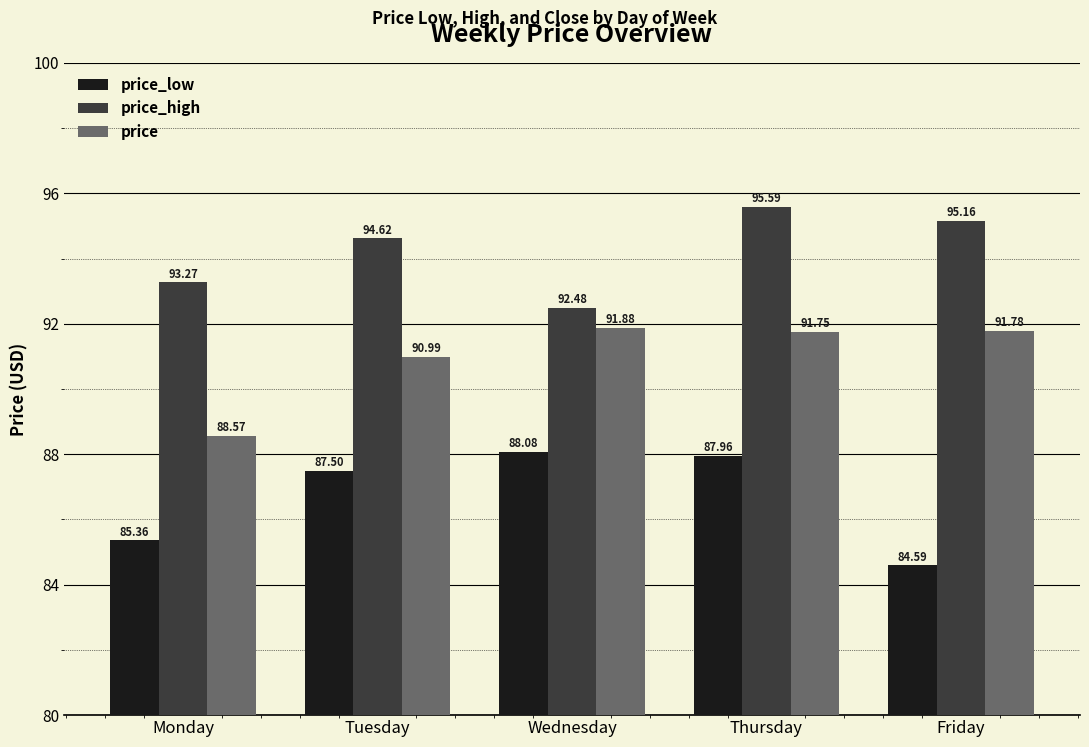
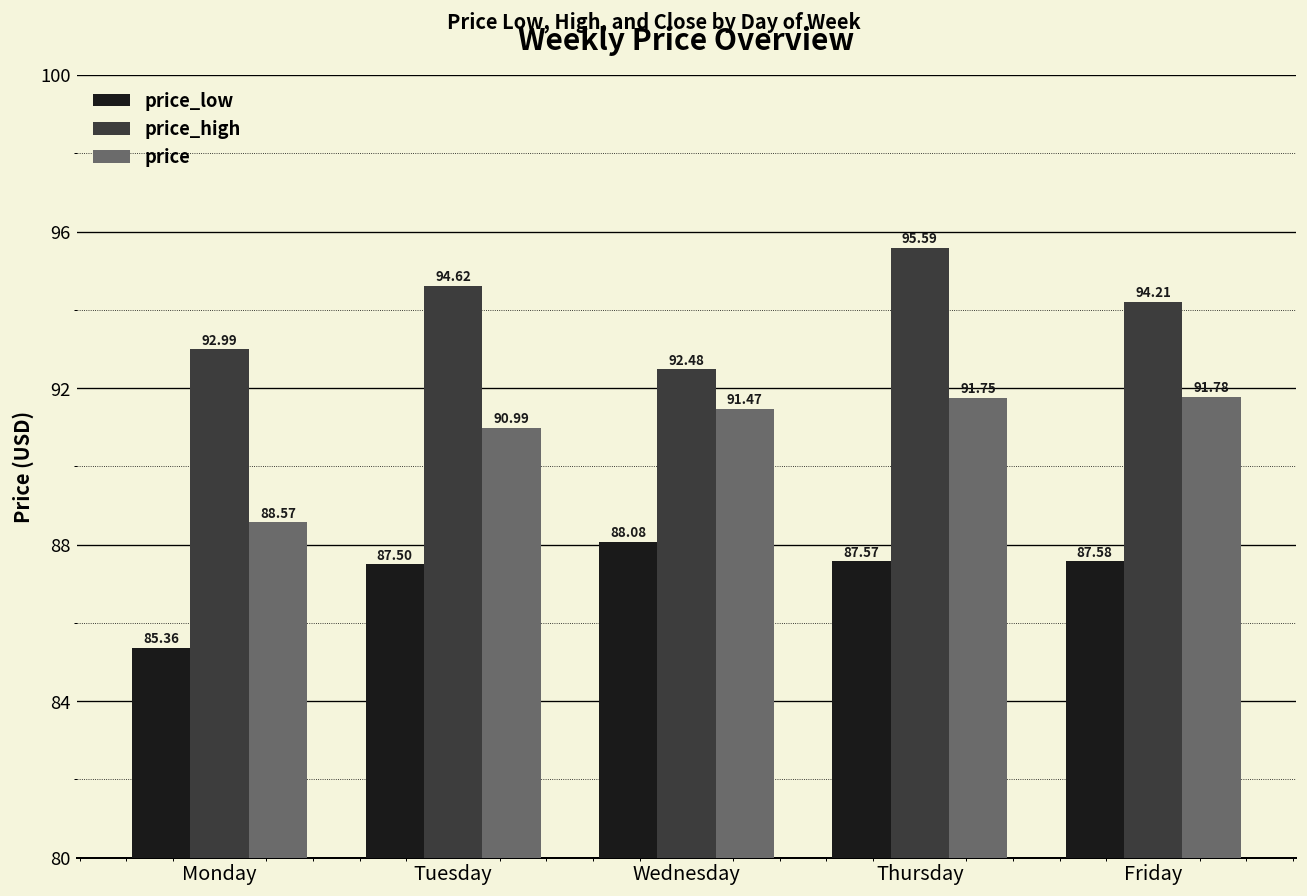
  {
    "price_low": {
      "Monday": 85.36,
      "Tuesday": 87.50,
      "Wednesday": 88.08,
-     "Thursday": 87.96,
-     "Friday": 84.59
+     "Thursday": 87.57,
+     "Friday": 87.58
    },
    "price_high": {
-     "Monday": 93.27,
+     "Monday": 92.99,
      "Tuesday": 94.62,
      "Wednesday": 92.48,
      "Thursday": 95.59,
-     "Friday": 95.16
+     "Friday": 94.21
    },
    "price": {
      "Monday": 88.57,
      "Tuesday": 90.99,
-     "Wednesday": 91.88,
+     "Wednesday": 91.47,
      "Thursday": 91.75,
      "Friday": 91.78
    }
  }
